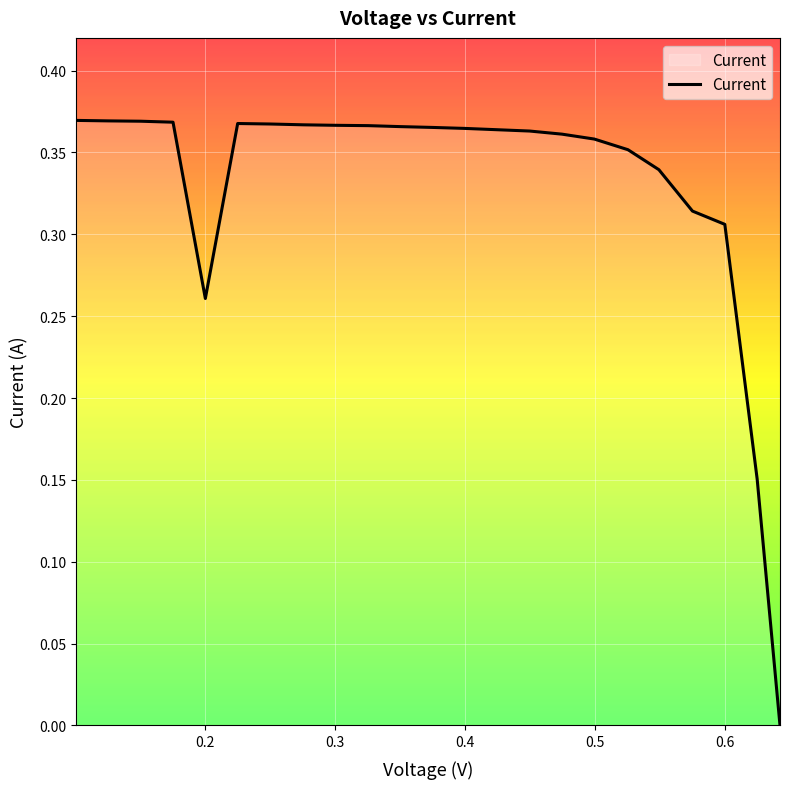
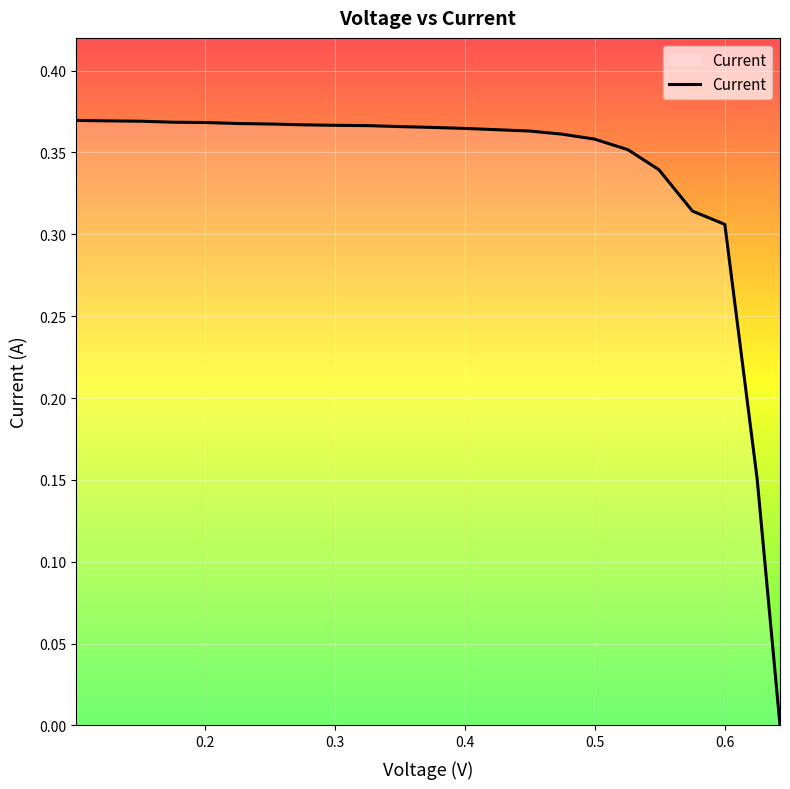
  {
-   "0.2": 0.261,
+   "0.2": 0.368,
    "0.4": 0.365,
    "0.6": 0.306
  }
